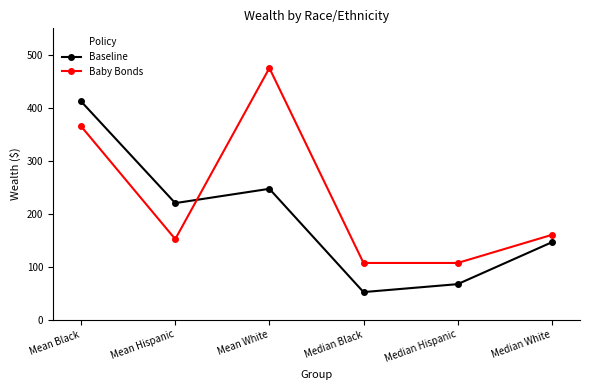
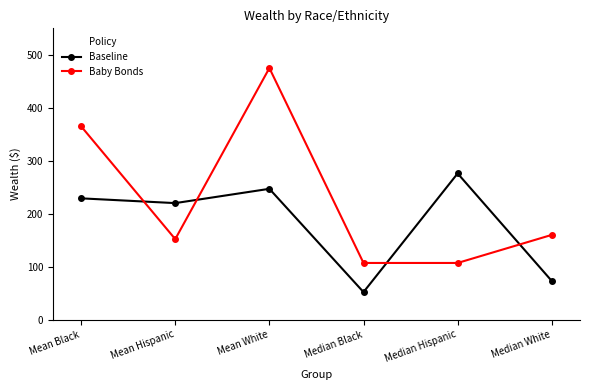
  {
    "Baseline": {
-     "Mean Black": 410,
+     "Mean Black": 230,
      "Mean Hispanic": 220,
      "Mean White": 250,
      "Median Black": 50,
-     "Median Hispanic": 70,
-     "Median White": 150
+     "Median Hispanic": 280,
+     "Median White": 70
    },
    "Baby Bonds": {
      "Mean Black": 370,
      "Mean Hispanic": 150,
      "Mean White": 480,
      "Median Black": 110,
      "Median Hispanic": 110,
      "Median White": 160
    }
  }
